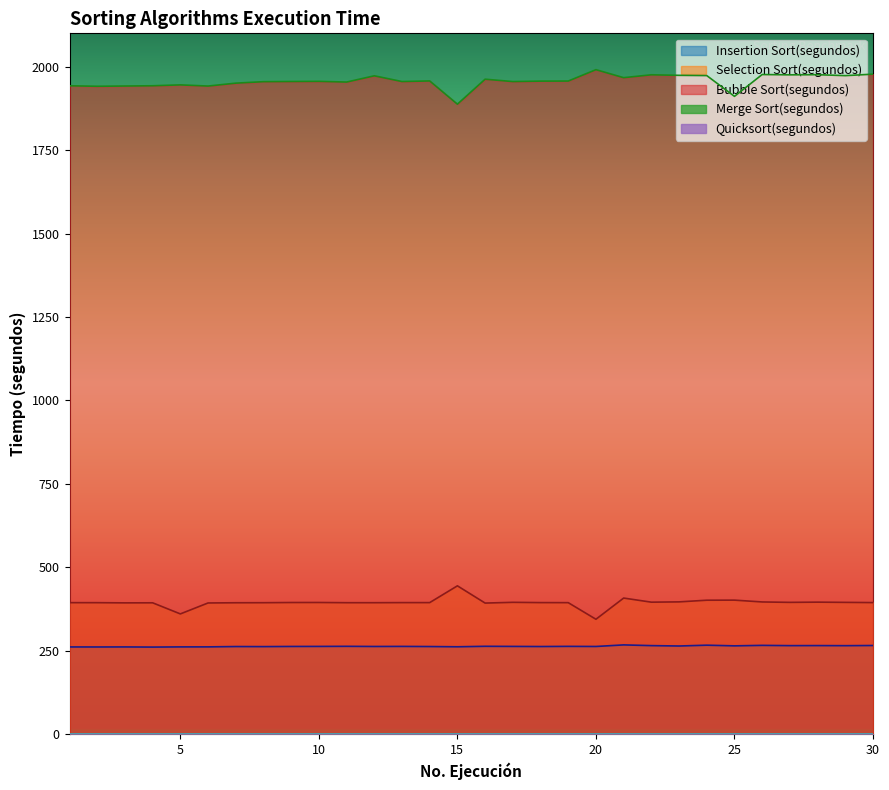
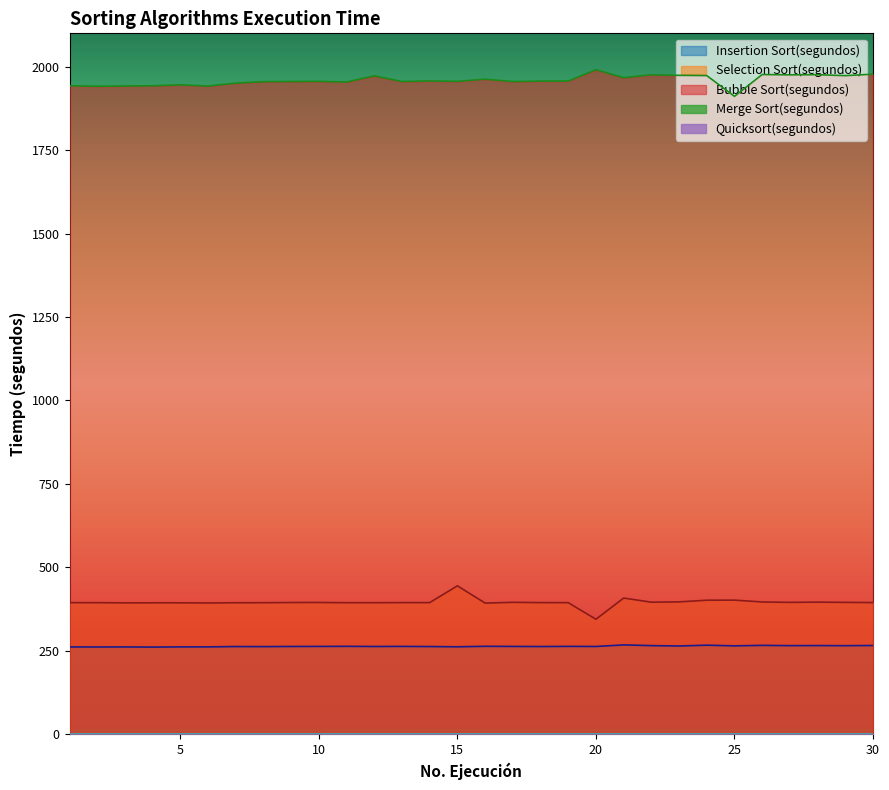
  {
    "Insertion Sort(segundos)": {
      "5": 260,
      "10": 260,
      "15": 260,
      "20": 260,
      "25": 260,
      "30": 270
    },
    "Selection Sort(segundos)": {
-     "5": 360,
+     "5": 390,
      "10": 390,
      "15": 440,
      "20": 340,
      "25": 400,
      "30": 390
    },
    "Bubble Sort(segundos)": {
      "5": 1950,
      "10": 1960,
-     "15": 1890,
+     "15": 1960,
      "20": 1990,
      "30": 1980
    },
    "Quicksort(segundos)": {
      "5": 0,
      "10": 0,
      "15": 0,
      "20": 0,
      "25": 0,
      "30": 0
    }
  }
